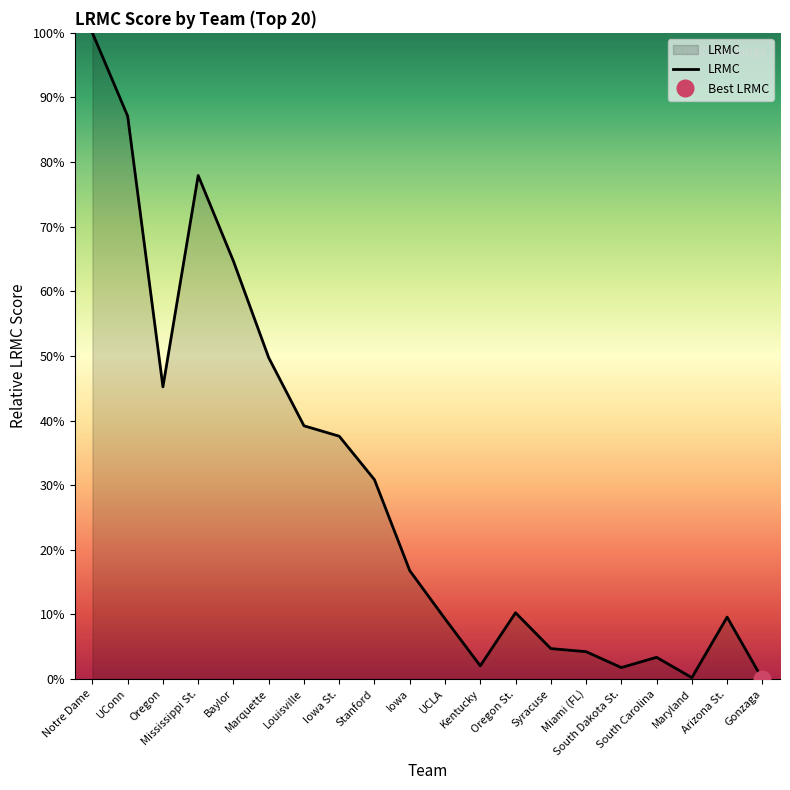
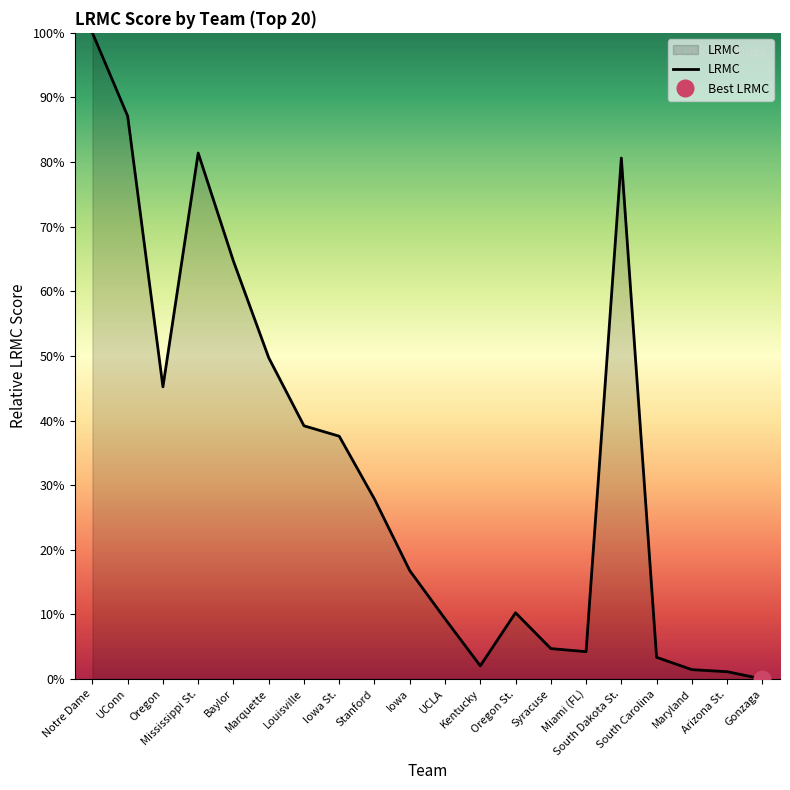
  {
    "LRMC": {
      "Notre Dame": "100%",
      "UConn": "87%",
      "Oregon": "45%",
-     "Mississippi St.": "78%",
+     "Mississippi St.": "81%",
      "Baylor": "65%",
      "Marquette": "50%",
      "Louisville": "39%",
      "Iowa St.": "38%",
-     "Stanford": "31%",
+     "Stanford": "28%",
      "Iowa": "17%",
      "UCLA": "9%",
      "Kentucky": "2%",
      "Oregon St.": "10%",
      "Syracuse": "5%",
      "Miami (FL)": "4%",
-     "South Dakota St.": "2%",
+     "South Dakota St.": "81%",
      "South Carolina": "3%",
-     "Maryland": "0%",
-     "Arizona St.": "10%"
+     "Maryland": "1%",
+     "Arizona St.": "1%"
    }
  }
